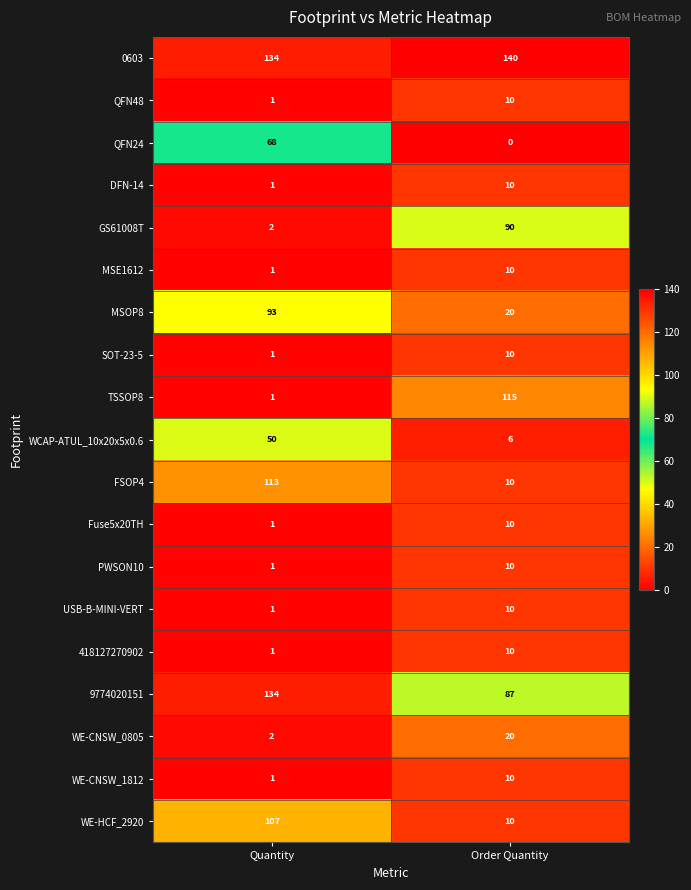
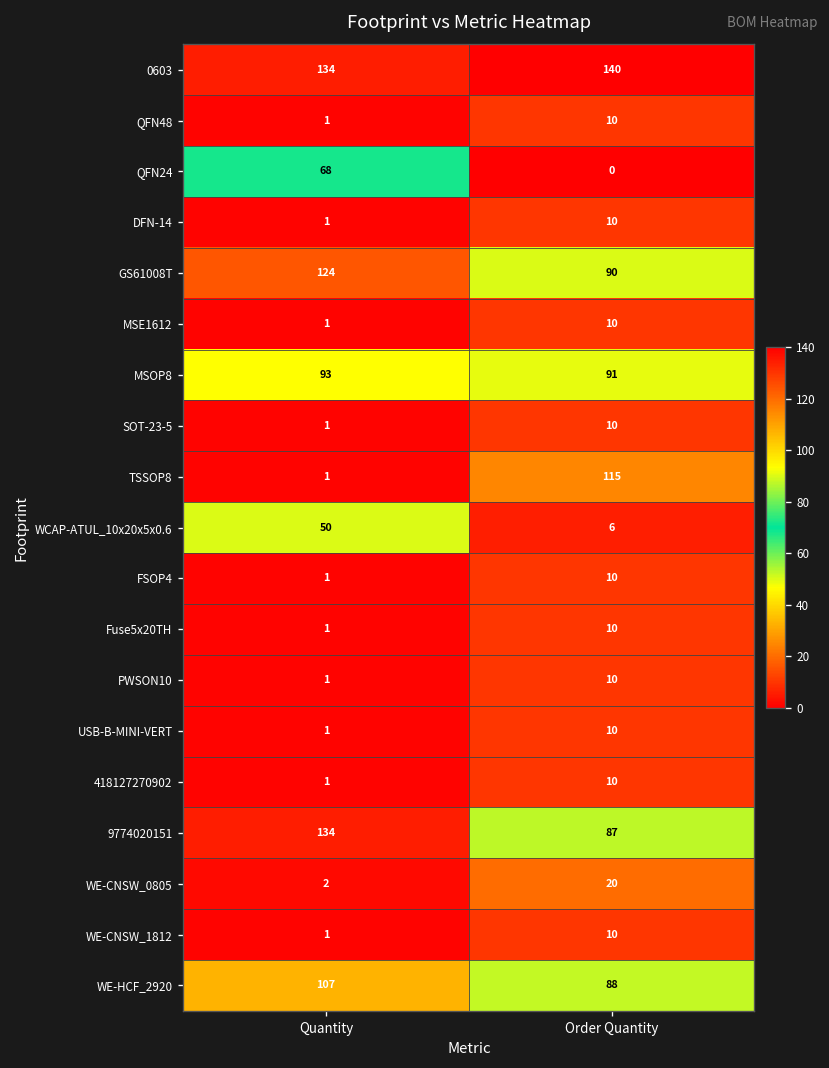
  {
    "0603": {
      "Quantity": 134,
      "Order Quantity": 140
    },
    "QFN48": {
      "Quantity": 1,
      "Order Quantity": 10
    },
    "QFN24": {
      "Quantity": 68,
      "Order Quantity": 0
    },
    "DFN-14": {
      "Quantity": 1,
      "Order Quantity": 10
    },
    "GS61008T": {
-     "Quantity": 2,
+     "Quantity": 124,
      "Order Quantity": 90
    },
    "MSE1612": {
      "Quantity": 1,
      "Order Quantity": 10
    },
    "MSOP8": {
      "Quantity": 93,
-     "Order Quantity": 20
+     "Order Quantity": 91
    },
    "SOT-23-5": {
      "Quantity": 1,
      "Order Quantity": 10
    },
    "TSSOP8": {
      "Quantity": 1,
      "Order Quantity": 115
    },
    "WCAP-ATUL_10x20x5x0.6": {
      "Quantity": 50,
      "Order Quantity": 6
    },
    "FSOP4": {
-     "Quantity": 113,
+     "Quantity": 1,
      "Order Quantity": 10
    },
    "Fuse5x20TH": {
      "Quantity": 1,
      "Order Quantity": 10
    },
    "PWSON10": {
      "Quantity": 1,
      "Order Quantity": 10
    },
    "USB-B-MINI-VERT": {
      "Quantity": 1,
      "Order Quantity": 10
    },
    "418127270902": {
      "Quantity": 1,
      "Order Quantity": 10
    },
    "9774020151": {
      "Quantity": 134,
      "Order Quantity": 87
    },
    "WE-CNSW_0805": {
      "Quantity": 2,
      "Order Quantity": 20
    },
    "WE-CNSW_1812": {
      "Quantity": 1,
      "Order Quantity": 10
    },
    "WE-HCF_2920": {
      "Quantity": 107,
-     "Order Quantity": 10
+     "Order Quantity": 88
    }
  }
